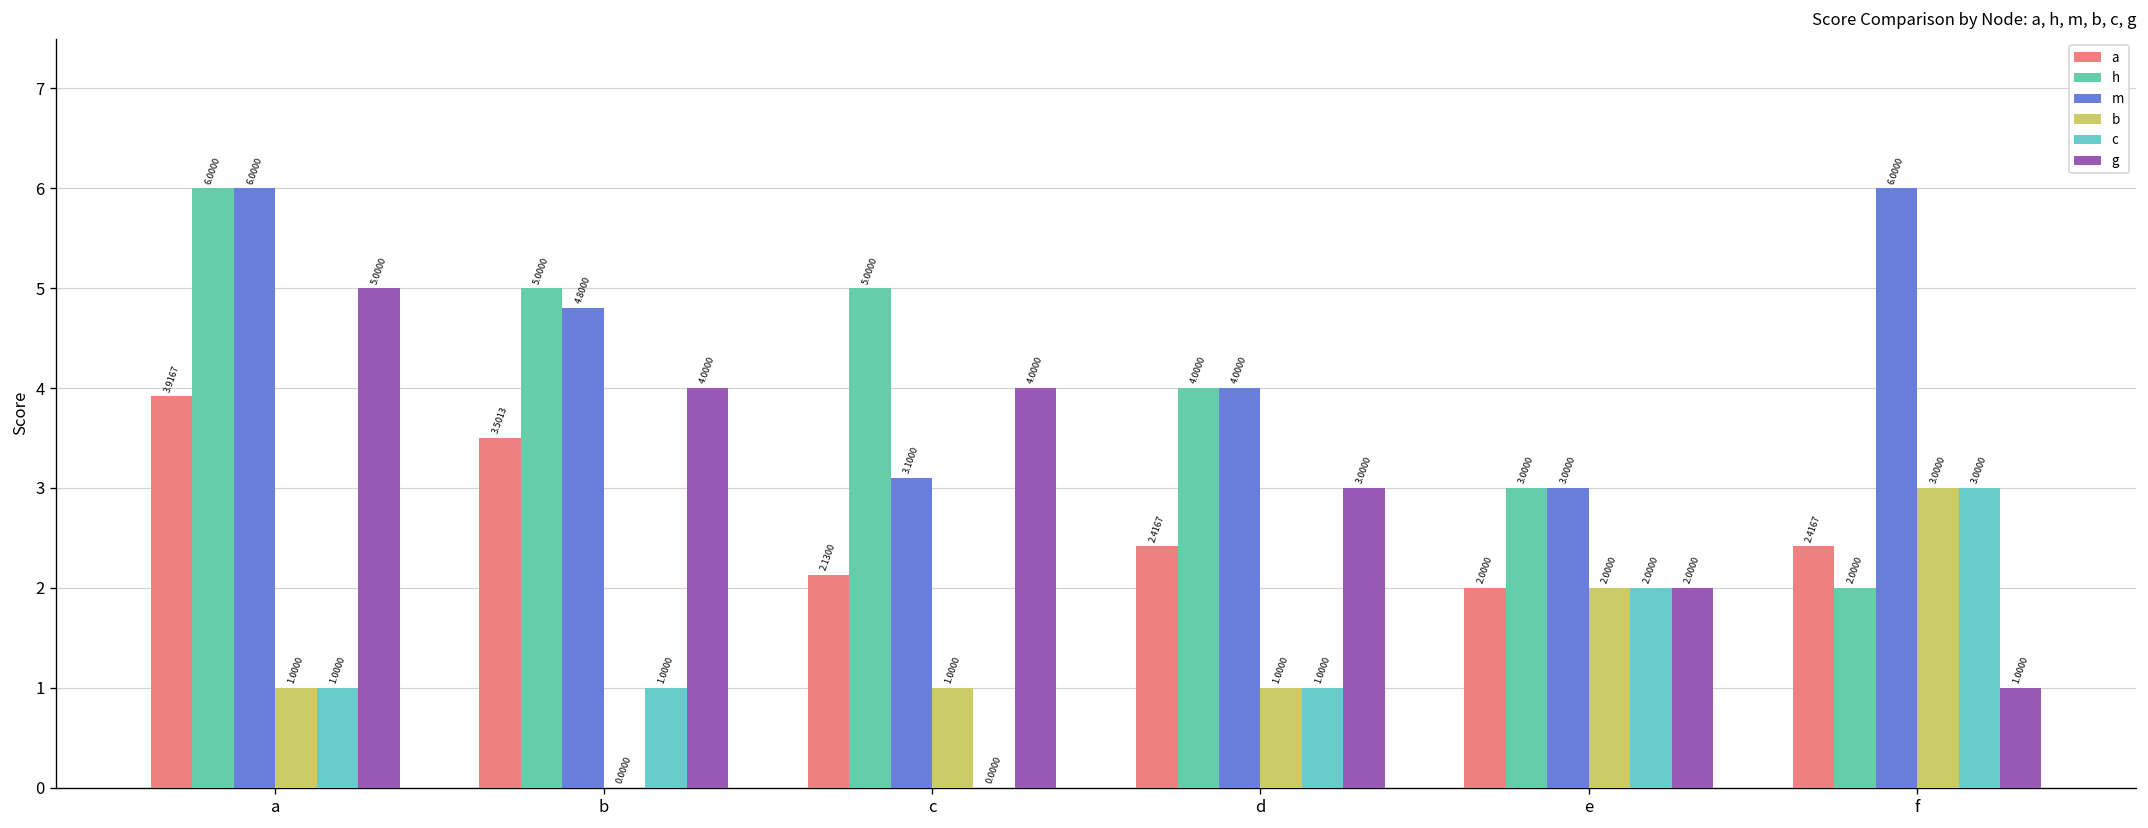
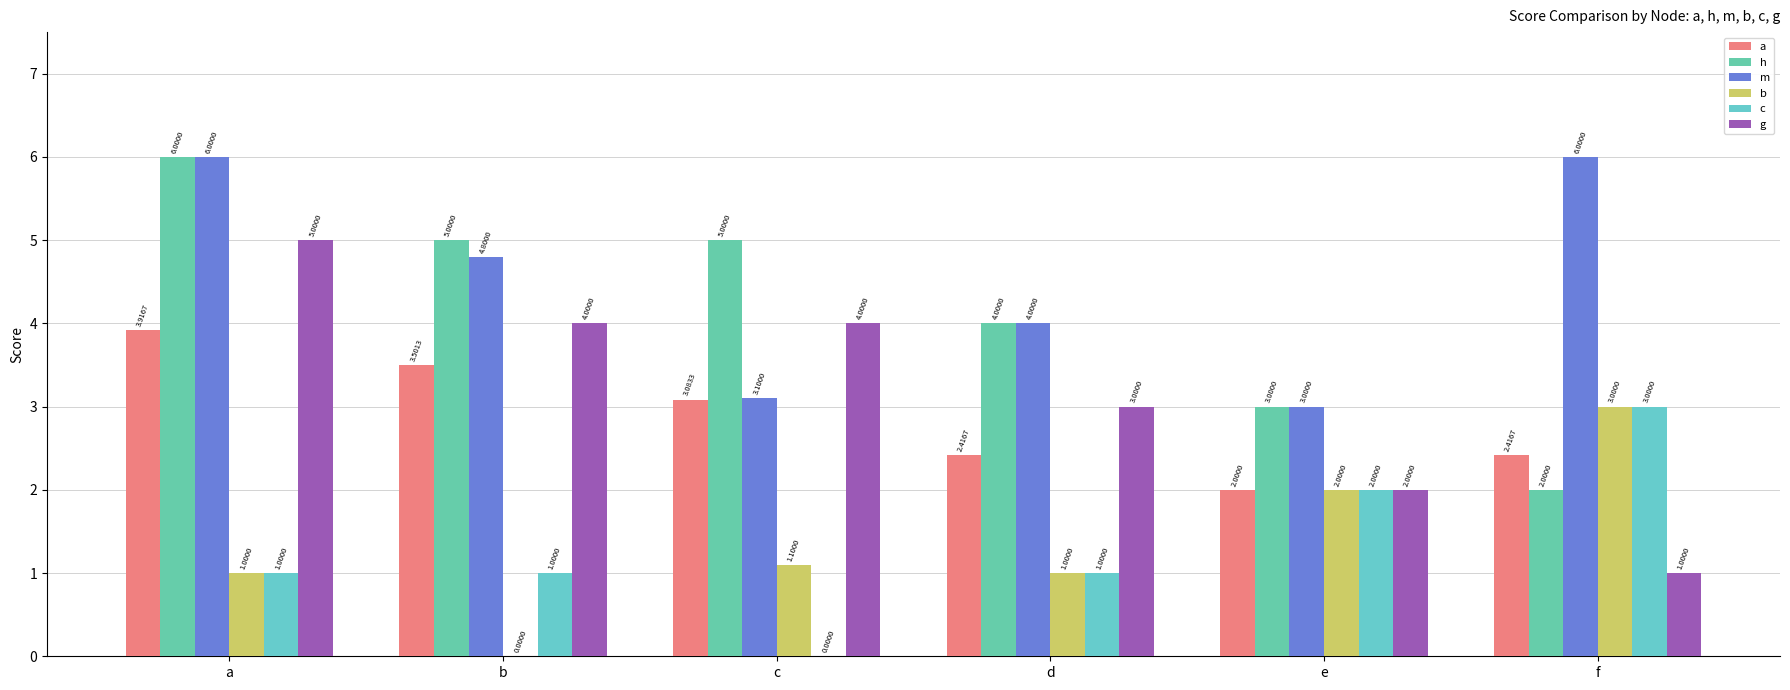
  {
    "a": {
      "a": 3.9167,
      "b": 3.5013,
-     "c": 2.1300,
+     "c": 3.0833,
      "d": 2.4167,
      "e": 2.0000,
      "f": 2.4167
    },
    "m": {
      "a": 6.0000,
      "b": 4.8000,
      "c": 3.1000,
      "d": 4.0000,
      "e": 3.0000,
      "f": 6.0000
    },
    "b": {
      "a": 1.0000,
      "b": 0.0000,
-     "c": 1.0000,
+     "c": 1.1000,
      "d": 1.0000,
      "e": 2.0000,
      "f": 3.0000
    },
    "g": {
      "a": 5.0000,
      "b": 4.0000,
      "c": 4.0000,
      "d": 3.0000,
      "e": 2.0000,
      "f": 1.0000
    }
  }
